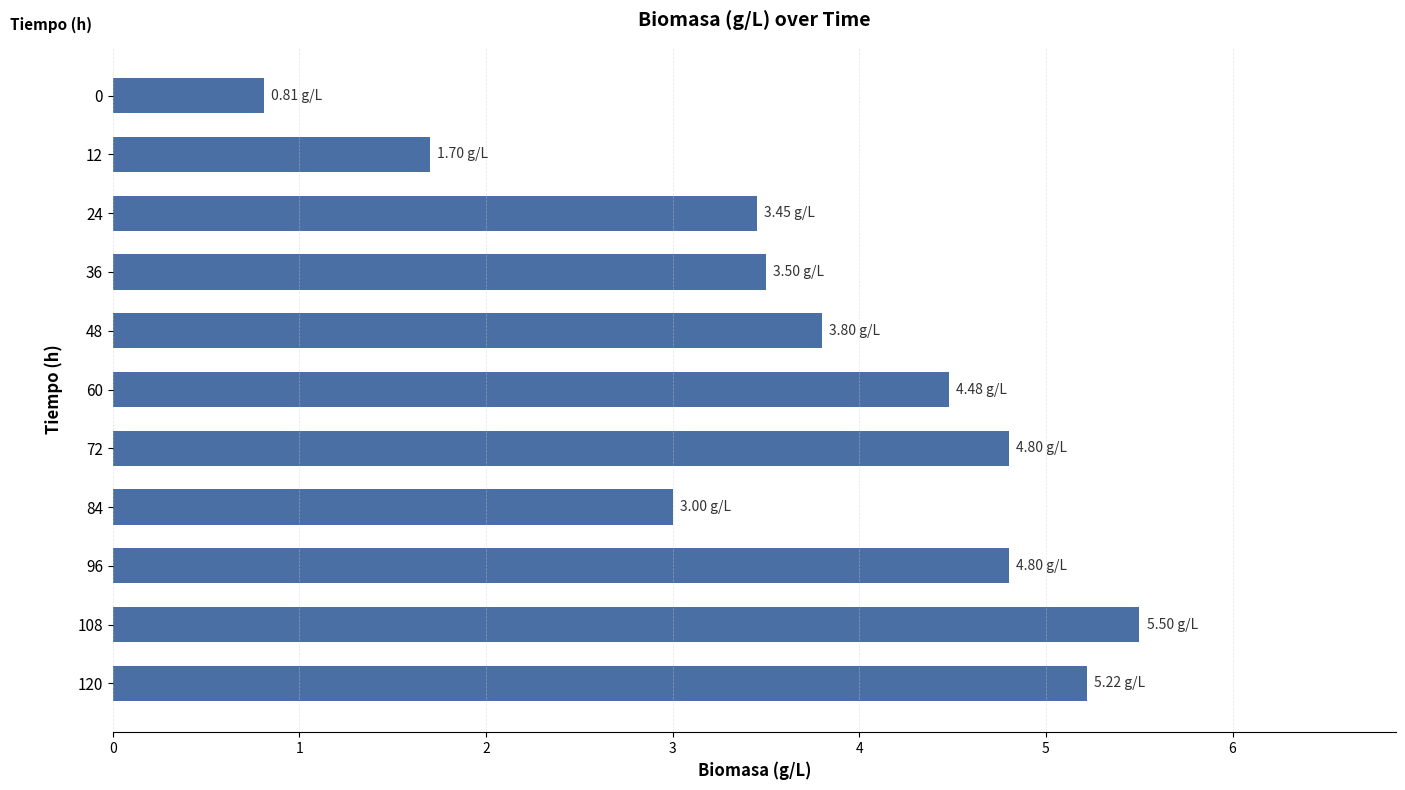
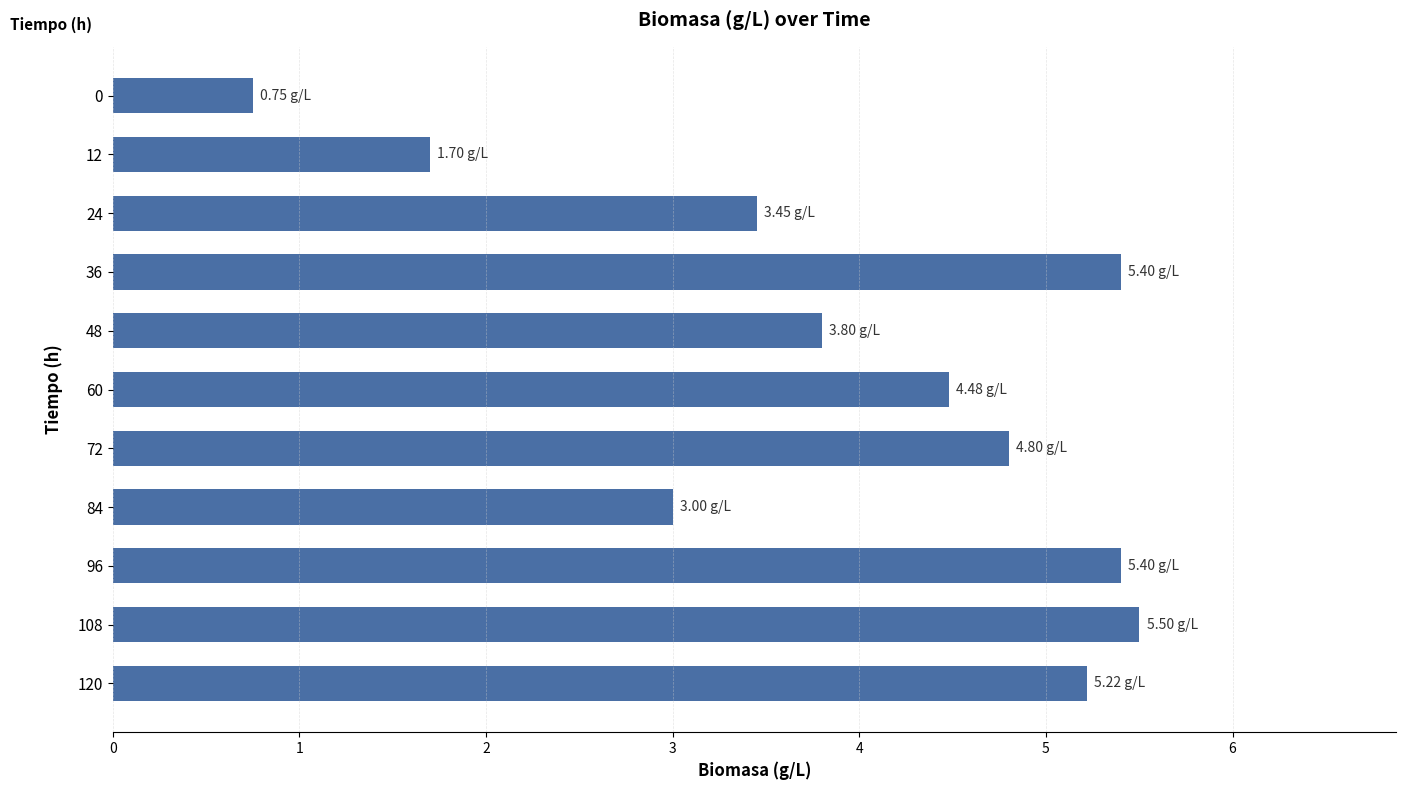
  {
-   "0": 0.81,
+   "0": 0.75,
    "12": 1.70,
    "24": 3.45,
-   "36": 3.50,
+   "36": 5.40,
    "48": 3.80,
    "60": 4.48,
    "72": 4.80,
    "84": 3.00,
-   "96": 4.80,
+   "96": 5.40,
    "108": 5.50,
    "120": 5.22
  }
